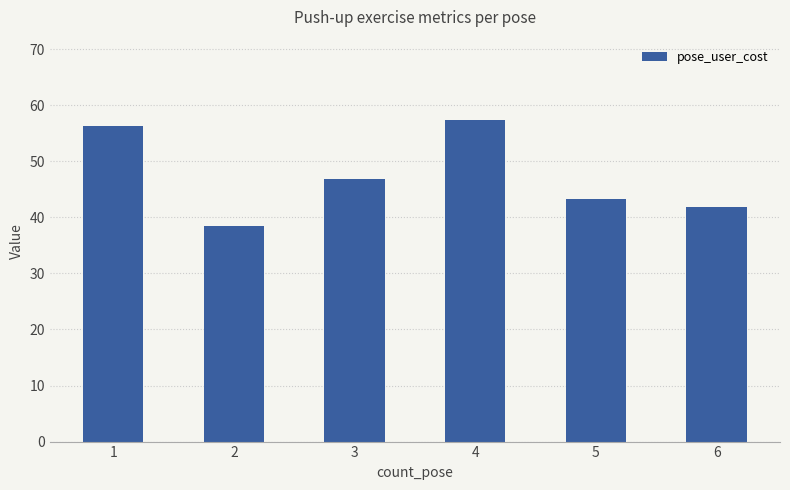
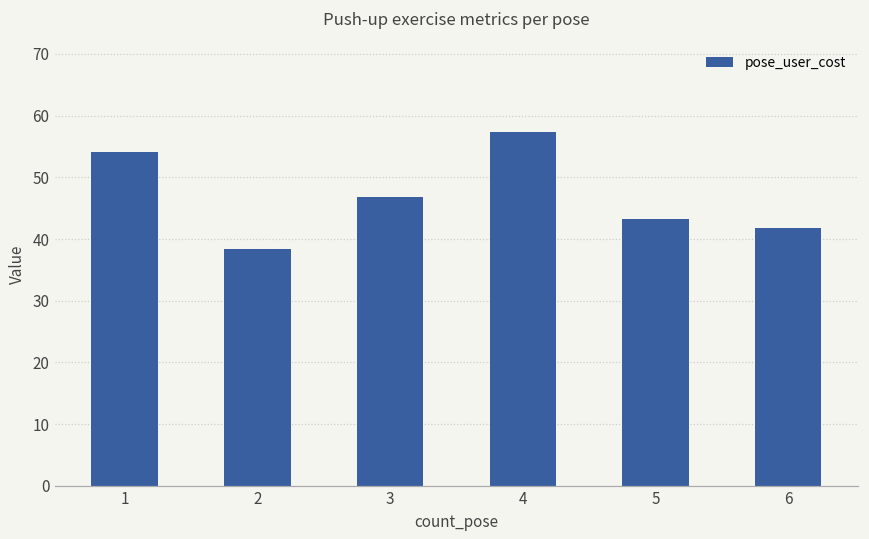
  {
-   "1": 56,
+   "1": 54,
    "2": 38,
    "3": 47,
    "4": 57,
    "5": 43,
    "6": 42
  }
